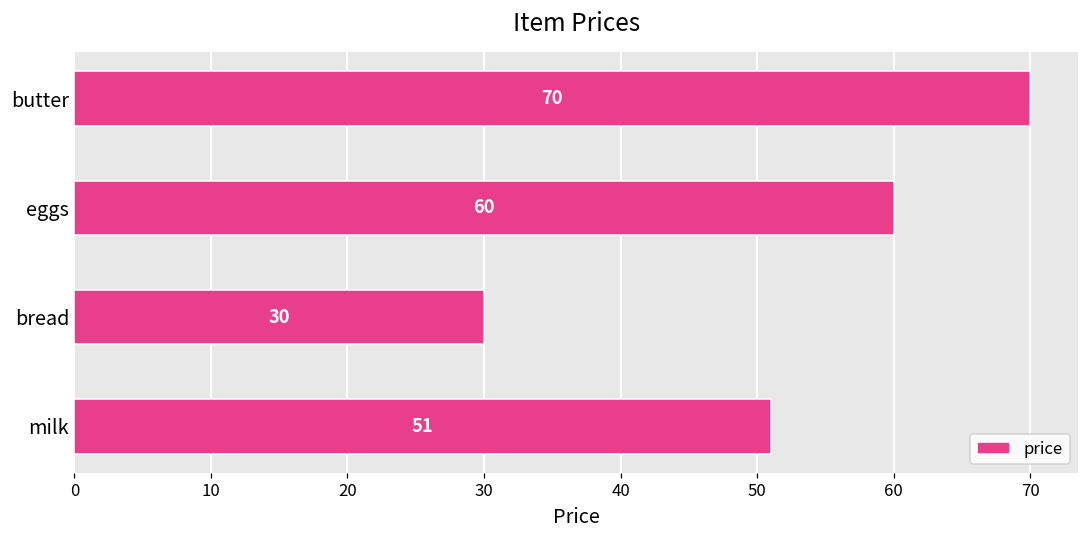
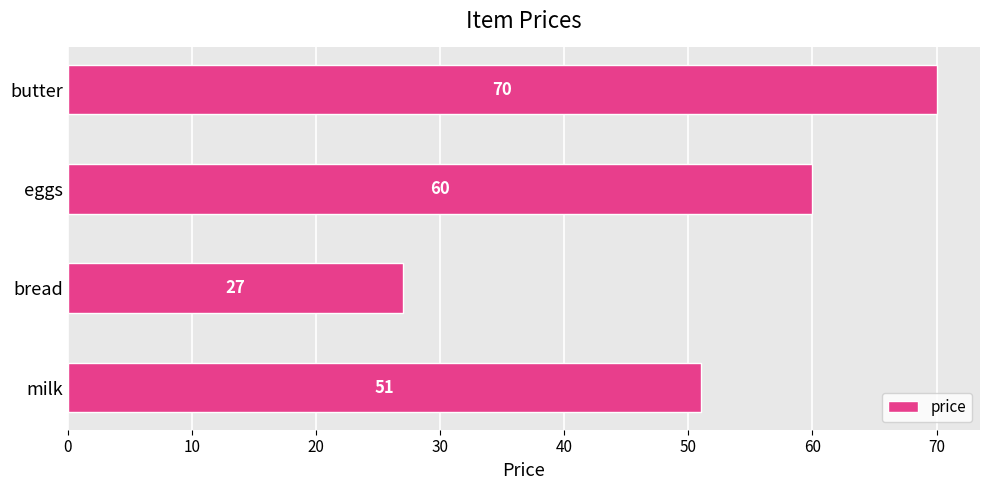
  {
    "butter": 70,
    "eggs": 60,
-   "bread": 30,
+   "bread": 27,
    "milk": 51
  }
